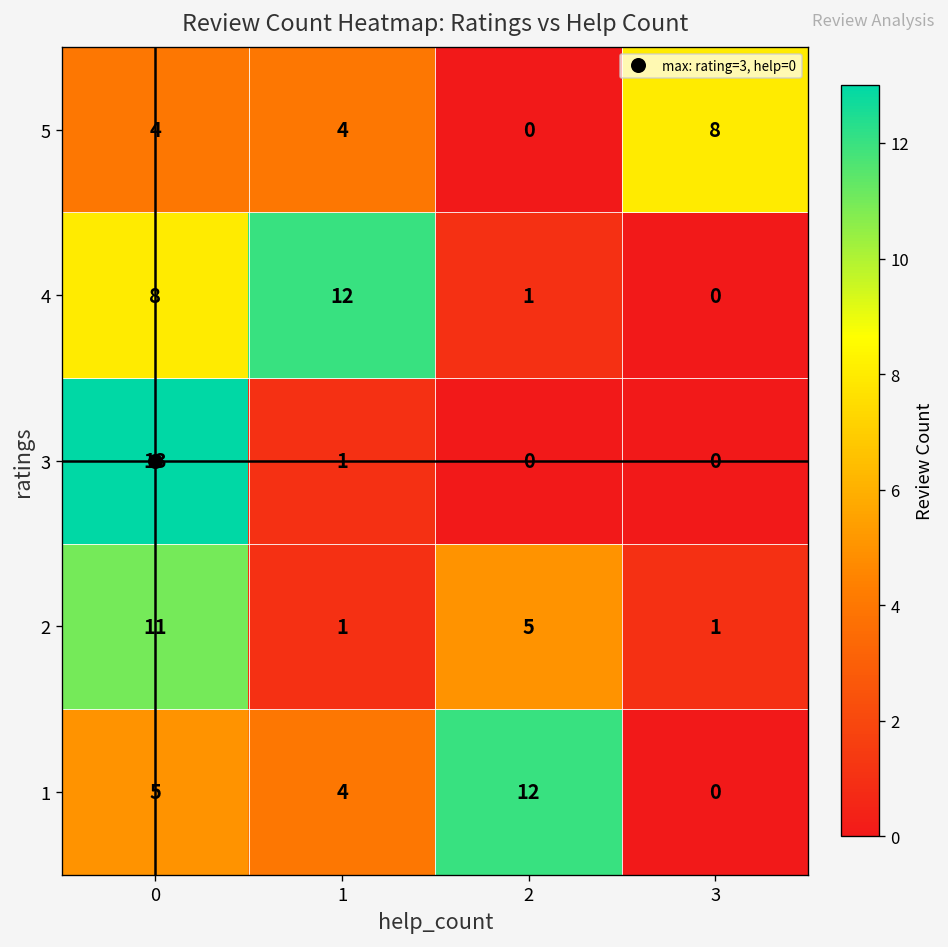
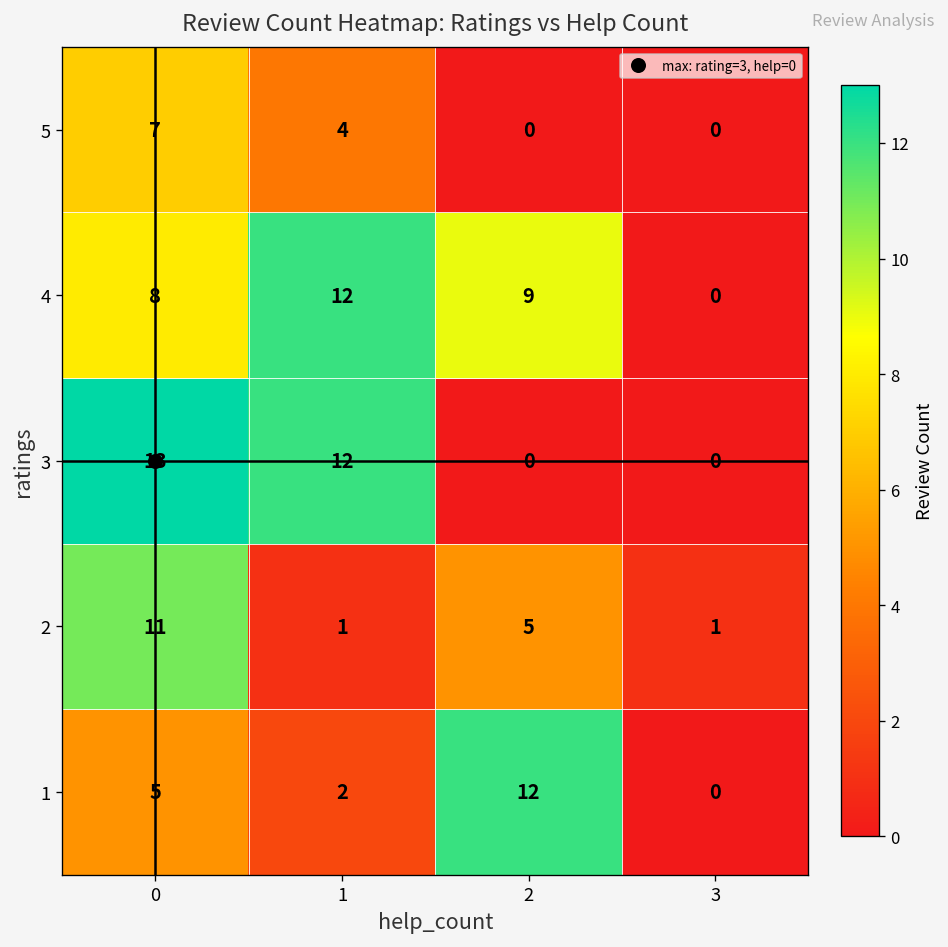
  {
    "5": {
-     "0": 4,
+     "0": 7,
      "1": 4,
      "2": 0,
-     "3": 8
+     "3": 0
    },
    "4": {
      "0": 8,
      "1": 12,
-     "2": 1,
+     "2": 9,
      "3": 0
    },
    "3": {
-     "1": 1,
+     "1": 12,
      "2": 0,
      "3": 0
    },
    "2": {
      "0": 11,
      "1": 1,
      "2": 5,
      "3": 1
    },
    "1": {
      "0": 5,
-     "1": 4,
+     "1": 2,
      "2": 12,
      "3": 0
    }
  }
